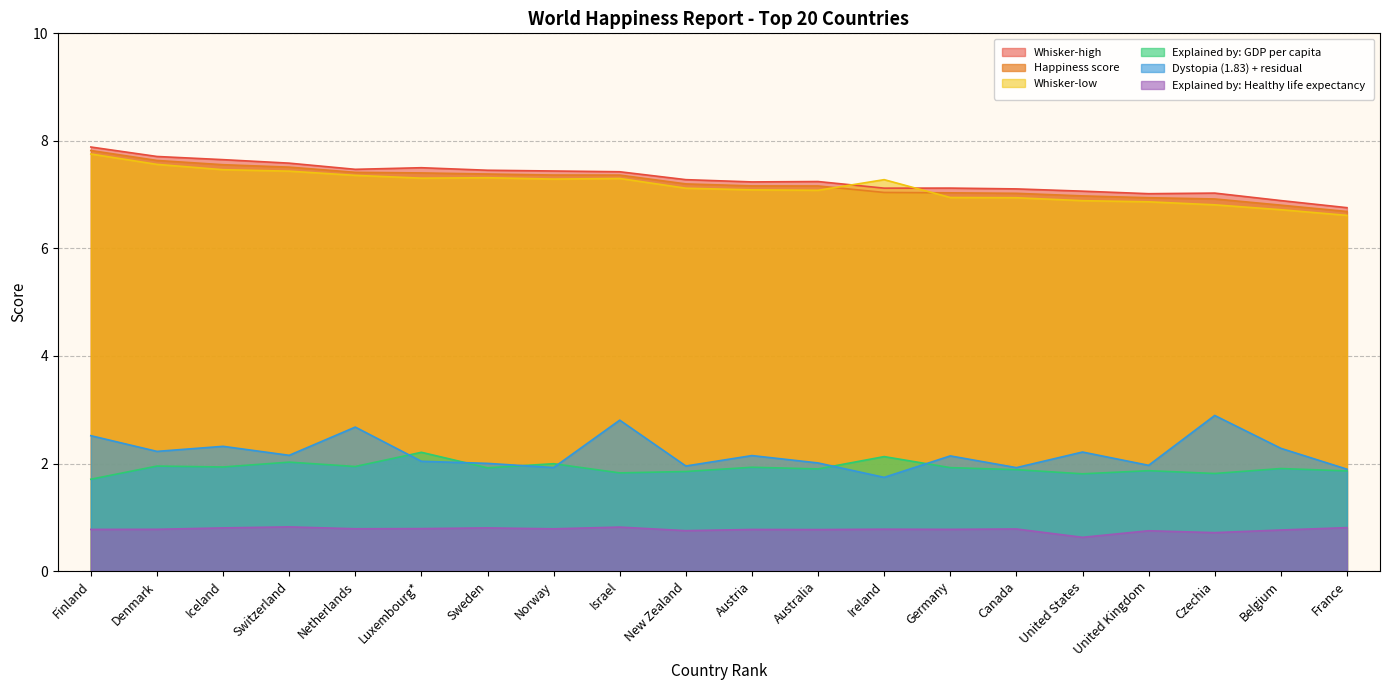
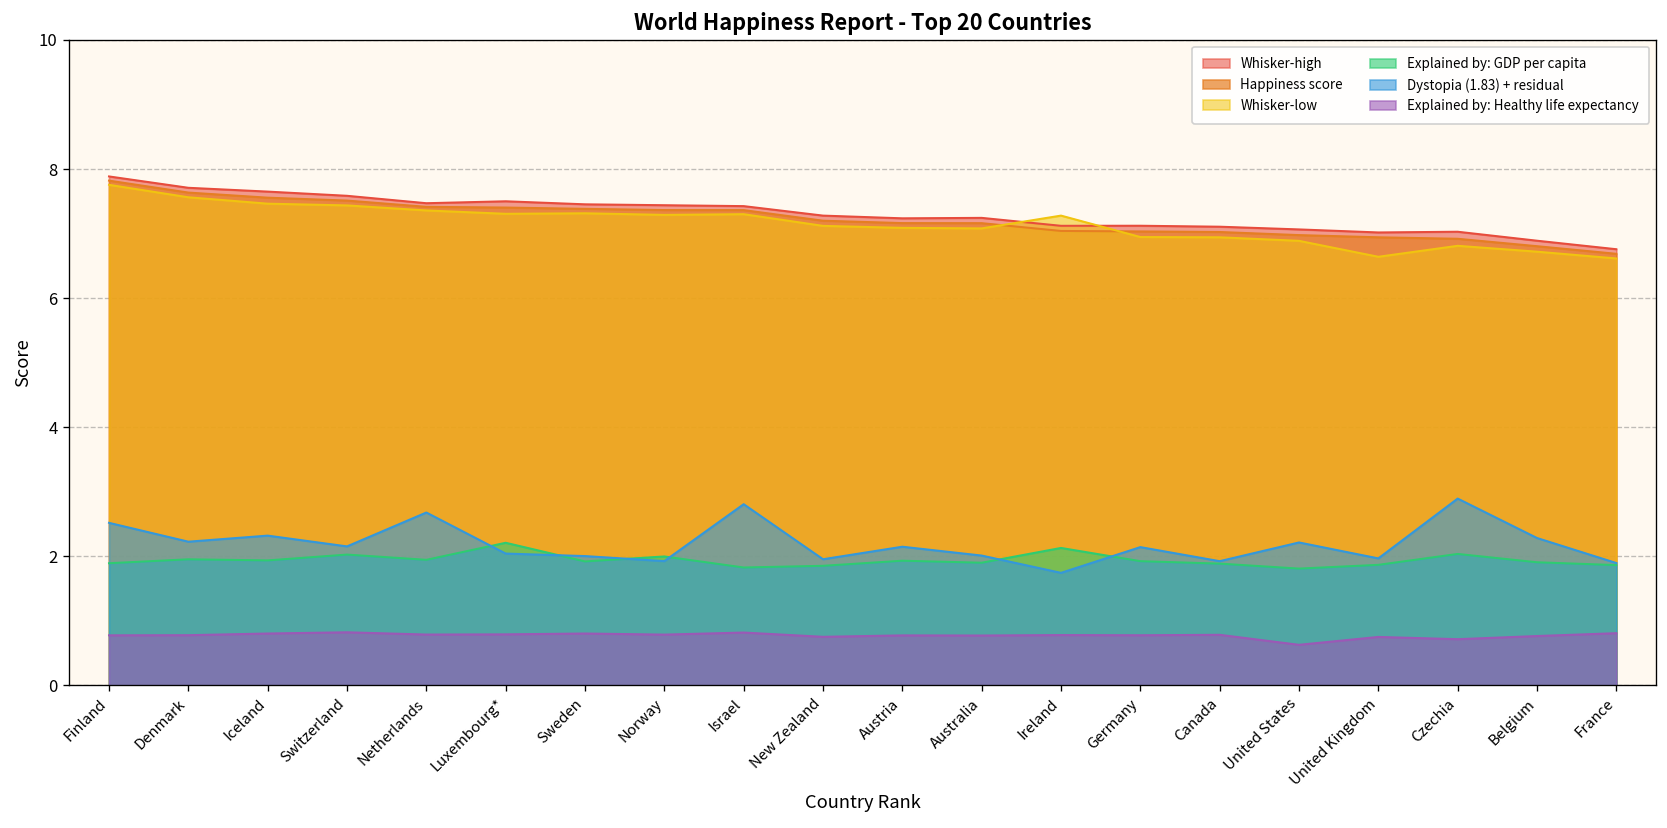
  {
    "Whisker-low": {
      "Finland": 7.8,
      "Denmark": 7.6,
      "Iceland": 7.5,
      "Switzerland": 7.4,
      "Netherlands": 7.4,
      "Luxembourg*": 7.3,
      "Sweden": 7.3,
      "Norway": 7.3,
      "Israel": 7.3,
      "New Zealand": 7.1,
      "Austria": 7.1,
      "Australia": 7.1,
      "Ireland": 7.3,
      "Germany": 6.9,
      "Canada": 6.9,
      "United States": 6.9,
-     "United Kingdom": 6.9,
+     "United Kingdom": 6.6,
      "Czechia": 6.8,
      "Belgium": 6.7,
      "France": 6.6
    },
    "Explained by: GDP per capita": {
-     "Finland": 1.7,
+     "Finland": 1.9,
      "Denmark": 2.0,
      "Iceland": 1.9,
      "Switzerland": 2.0,
      "Netherlands": 1.9,
      "Luxembourg*": 2.2,
      "Sweden": 1.9,
      "Norway": 2.0,
      "Israel": 1.8,
      "New Zealand": 1.9,
      "Austria": 1.9,
      "Australia": 1.9,
      "Ireland": 2.1,
      "Germany": 1.9,
      "United States": 1.8,
      "United Kingdom": 1.9,
-     "Czechia": 1.8,
+     "Czechia": 2.0,
      "Belgium": 1.9
    },
    "Dystopia (1.83) + residual": {
      "Finland": 2.5,
      "Denmark": 2.2,
      "Iceland": 2.3,
      "Switzerland": 2.2,
      "Netherlands": 2.7,
      "Luxembourg*": 2.0,
      "Sweden": 2.0,
      "Norway": 1.9,
      "Israel": 2.8,
      "New Zealand": 2.0,
      "Austria": 2.1,
      "Australia": 2.0,
      "Ireland": 1.7,
      "Germany": 2.1,
      "United States": 2.2,
      "United Kingdom": 2.0,
      "Czechia": 2.9,
      "Belgium": 2.3
    },
    "Explained by: Healthy life expectancy": {
      "Finland": 0.8,
      "Denmark": 0.8,
      "Iceland": 0.8,
      "Switzerland": 0.8,
      "Netherlands": 0.8,
      "Luxembourg*": 0.8,
      "Sweden": 0.8,
      "Norway": 0.8,
      "Israel": 0.8,
      "New Zealand": 0.8,
      "Austria": 0.8,
      "Australia": 0.8,
      "Ireland": 0.8,
      "Germany": 0.8,
      "Canada": 0.8,
      "United States": 0.6,
      "United Kingdom": 0.8,
      "Czechia": 0.7,
      "Belgium": 0.8,
      "France": 0.8
    }
  }
